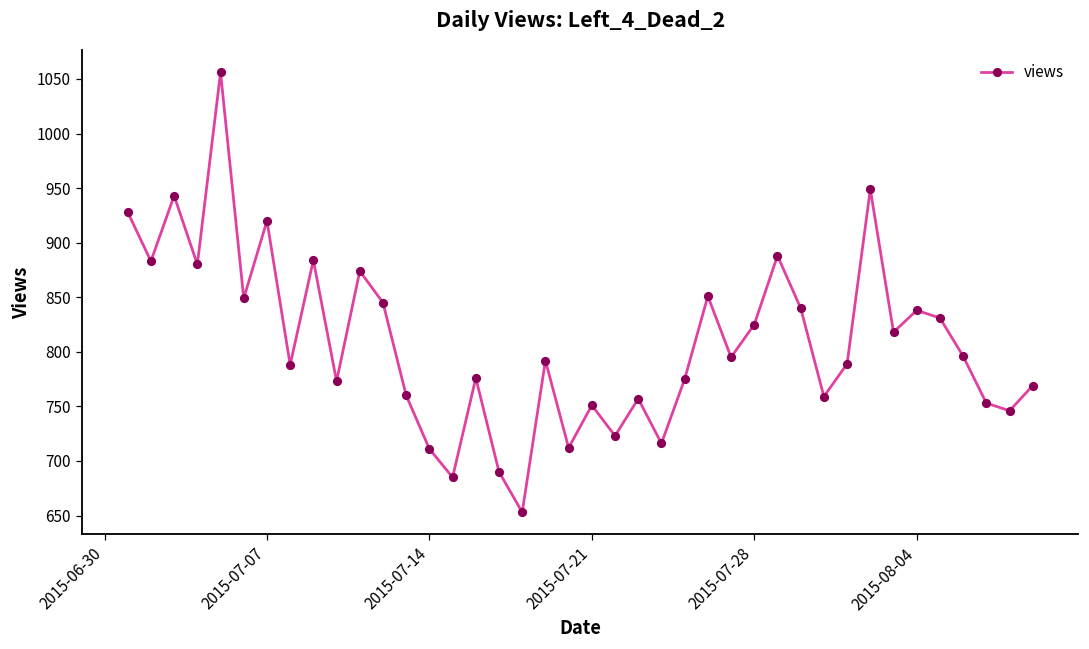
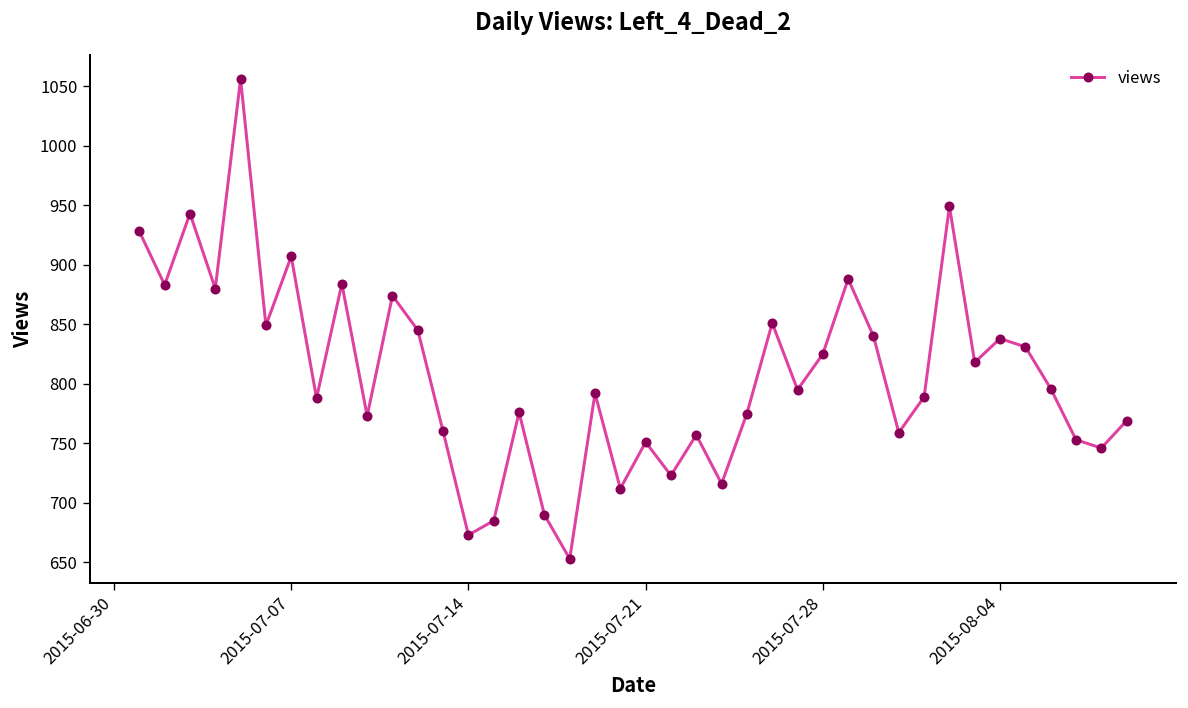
  {
-   "2015-07-07": 920,
-   "2015-07-14": 710,
+   "2015-07-07": 910,
+   "2015-07-14": 670,
    "2015-07-21": 750,
    "2015-07-28": 830,
    "2015-08-04": 840
  }
